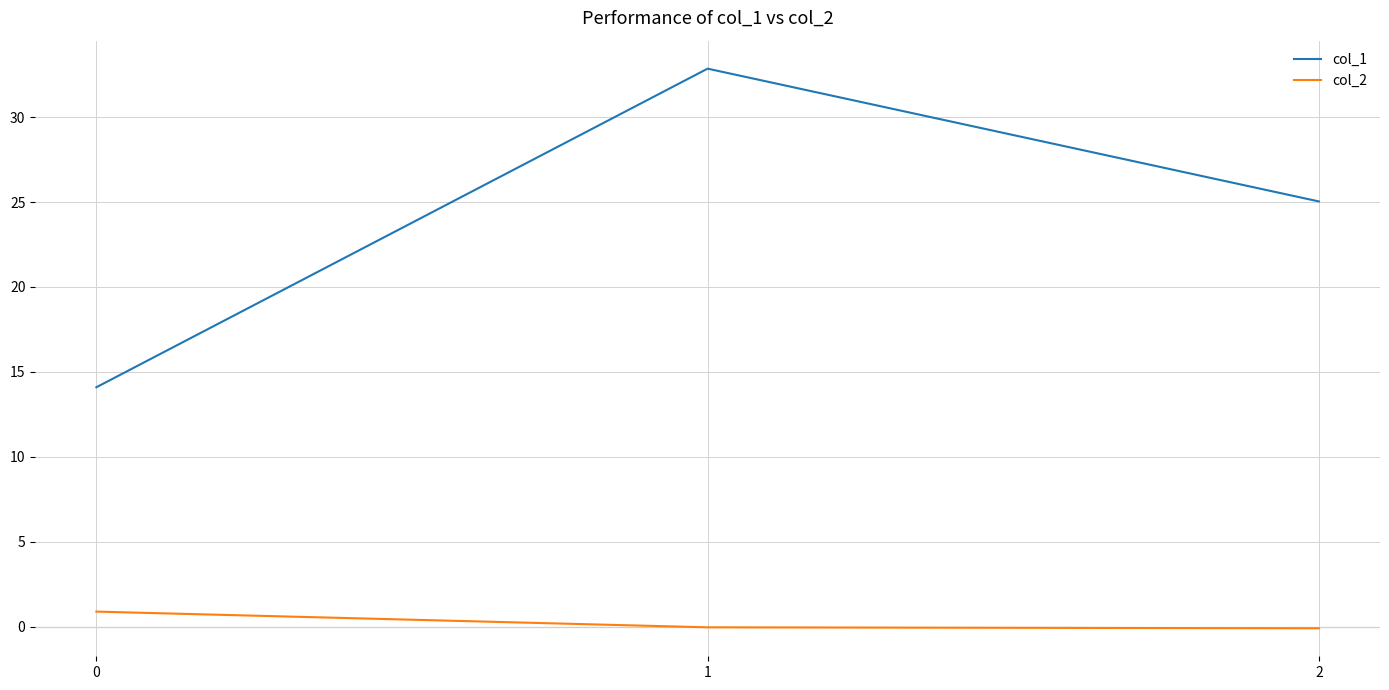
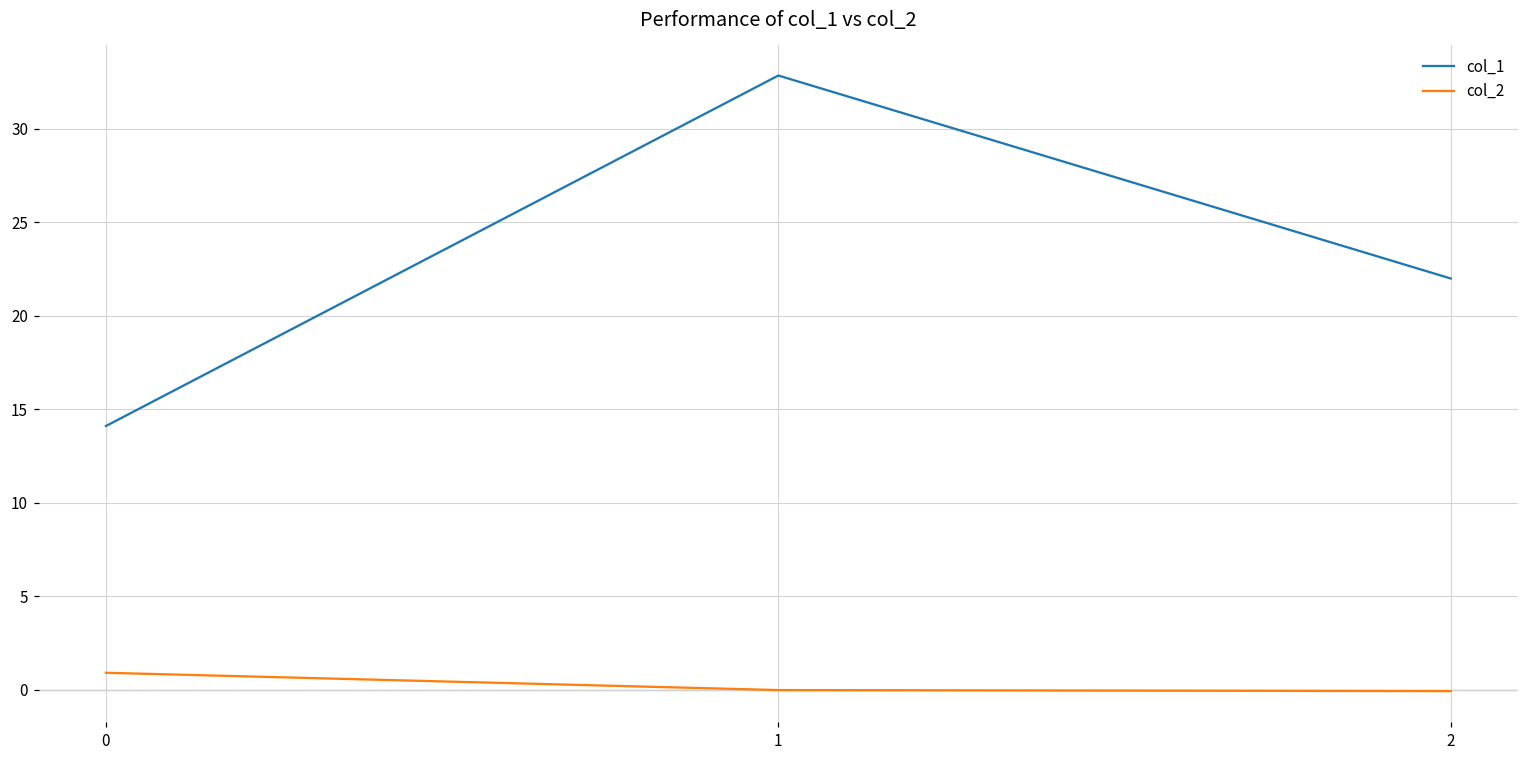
  {
    "col_1": {
      "0": 14.1,
      "1": 32.8,
-     "2": 25.0
+     "2": 22.0
    },
    "col_2": {
      "0": 0.9,
      "1": 0.0,
      "2": -0.1
    }
  }
